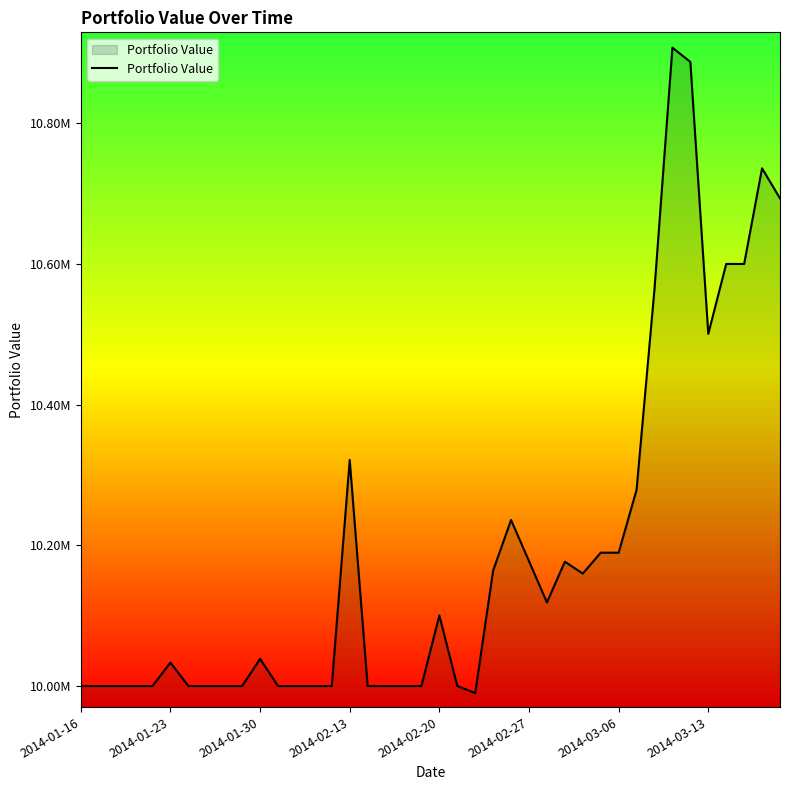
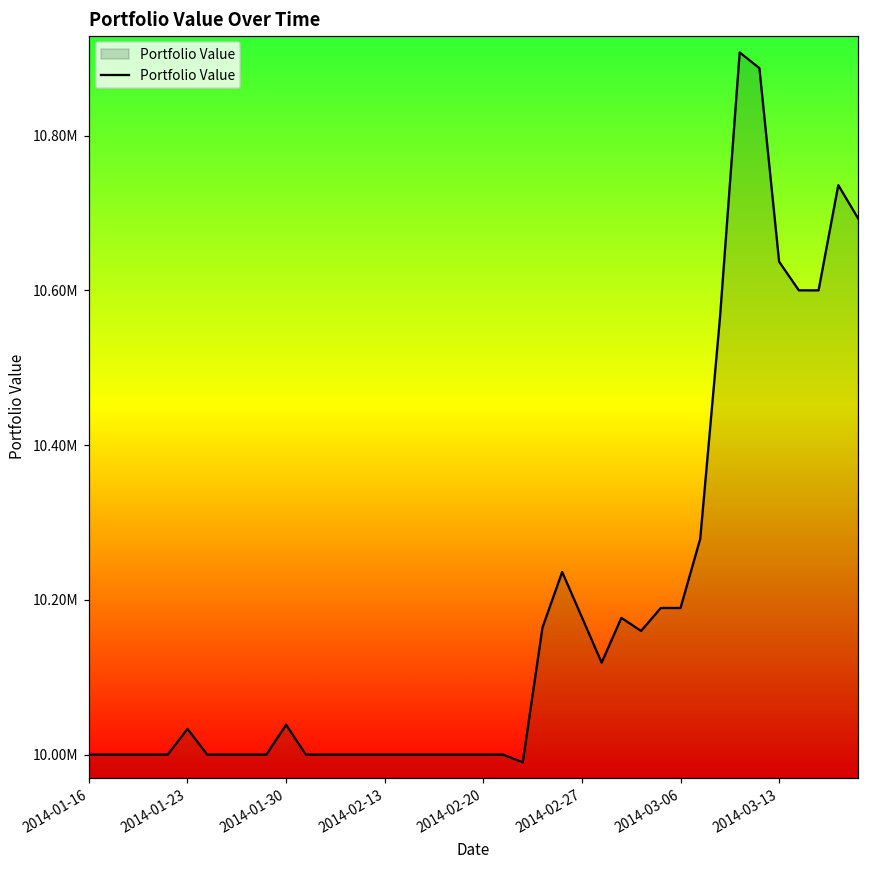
  {
    "2014-01-16": 10000000,
    "2014-01-23": 10030000,
    "2014-01-30": 10040000,
-   "2014-02-13": 10320000,
-   "2014-02-20": 10100000,
+   "2014-02-13": 10000000,
+   "2014-02-20": 10000000,
    "2014-02-27": 10180000,
    "2014-03-06": 10190000,
-   "2014-03-13": 10500000
+   "2014-03-13": 10640000
  }
